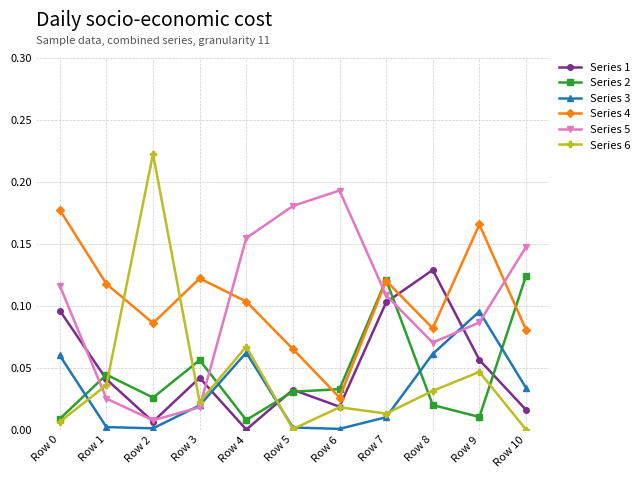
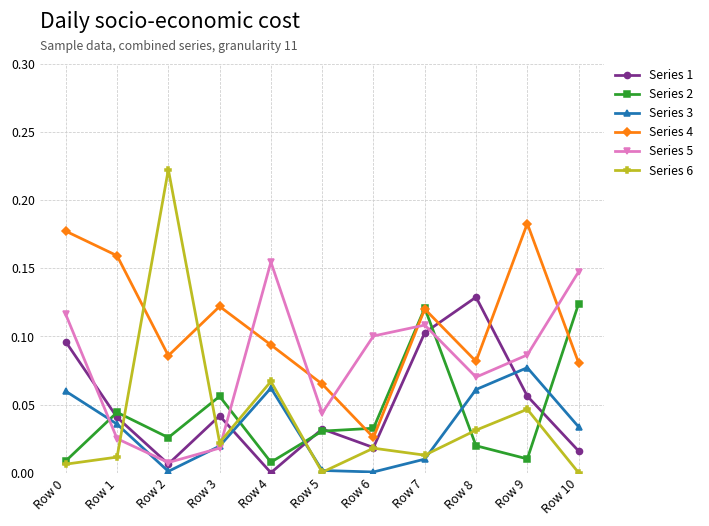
  {
    "Series 1": {
      "Row 0": 0.096,
      "Row 1": 0.041,
      "Row 3": 0.042,
      "Row 4": 0.000,
      "Row 7": 0.103,
      "Row 8": 0.129,
      "Row 9": 0.056,
      "Row 10": 0.016
    },
    "Series 2": {
      "Row 0": 0.009,
      "Row 1": 0.044,
      "Row 2": 0.026,
      "Row 3": 0.056,
      "Row 4": 0.008,
      "Row 6": 0.033,
      "Row 8": 0.020,
      "Row 9": 0.010,
      "Row 10": 0.124
    },
    "Series 3": {
      "Row 0": 0.060,
-     "Row 1": 0.002,
+     "Row 1": 0.036,
      "Row 2": 0.001,
      "Row 4": 0.062,
      "Row 6": 0.001,
      "Row 7": 0.010,
      "Row 8": 0.061,
-     "Row 9": 0.095,
+     "Row 9": 0.077,
      "Row 10": 0.034
    },
    "Series 4": {
      "Row 0": 0.177,
-     "Row 1": 0.118,
+     "Row 1": 0.159,
      "Row 2": 0.086,
      "Row 3": 0.122,
-     "Row 4": 0.103,
+     "Row 4": 0.094,
      "Row 5": 0.065,
      "Row 6": 0.026,
      "Row 8": 0.082,
-     "Row 9": 0.166,
+     "Row 9": 0.183,
      "Row 10": 0.081
    },
    "Series 5": {
      "Row 0": 0.116,
      "Row 1": 0.025,
      "Row 4": 0.155,
-     "Row 5": 0.181,
-     "Row 6": 0.193,
+     "Row 5": 0.044,
+     "Row 6": 0.100,
      "Row 7": 0.108,
      "Row 8": 0.070,
      "Row 9": 0.086,
      "Row 10": 0.148
    },
    "Series 6": {
      "Row 0": 0.006,
-     "Row 1": 0.036,
+     "Row 1": 0.011,
      "Row 2": 0.223,
      "Row 3": 0.022,
      "Row 4": 0.067,
      "Row 7": 0.013,
      "Row 8": 0.031,
      "Row 9": 0.047,
      "Row 10": 0.000
    }
  }
